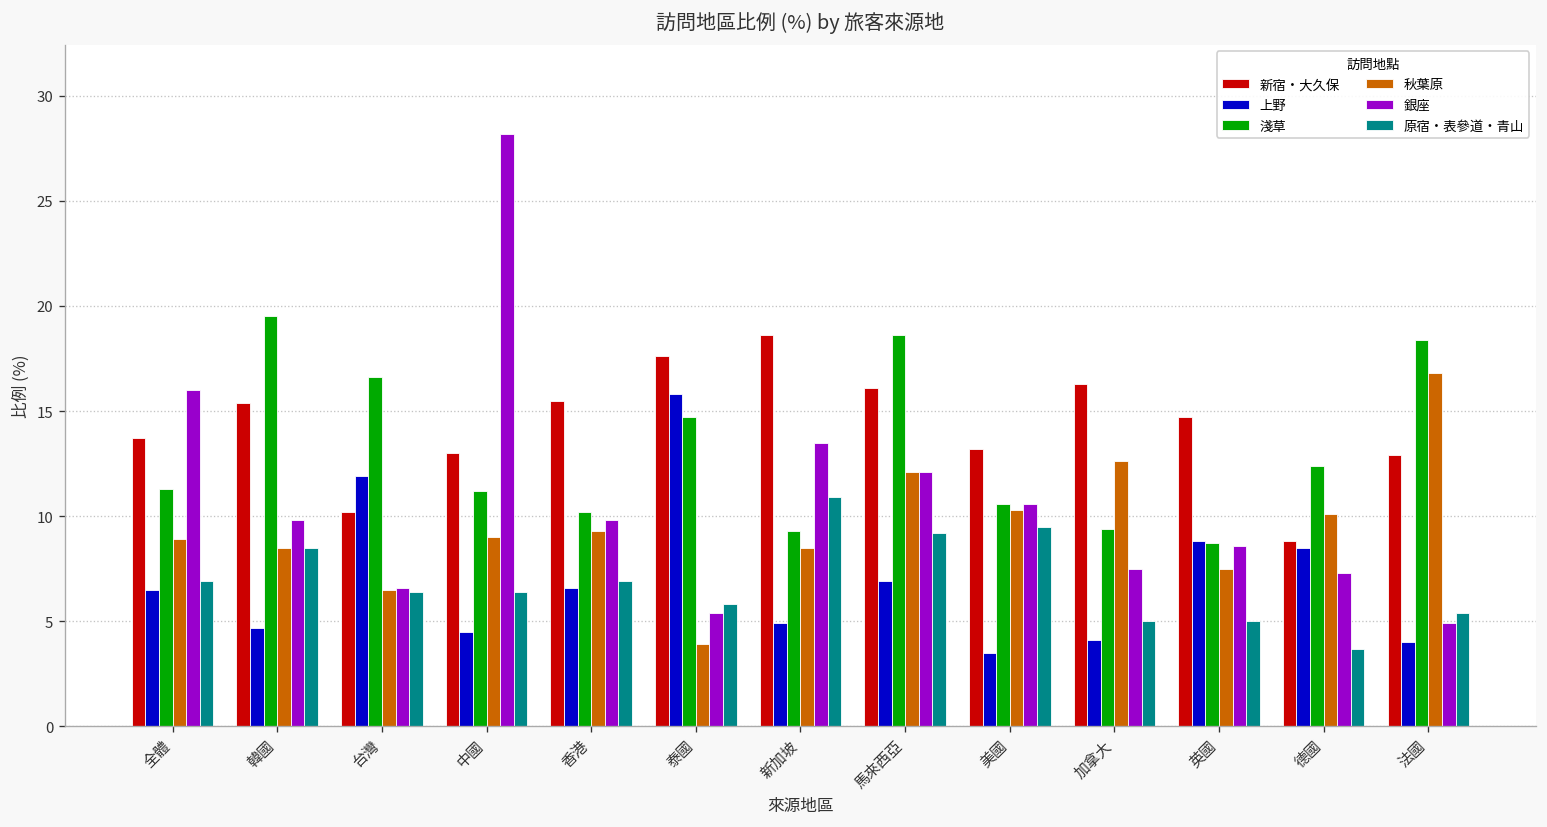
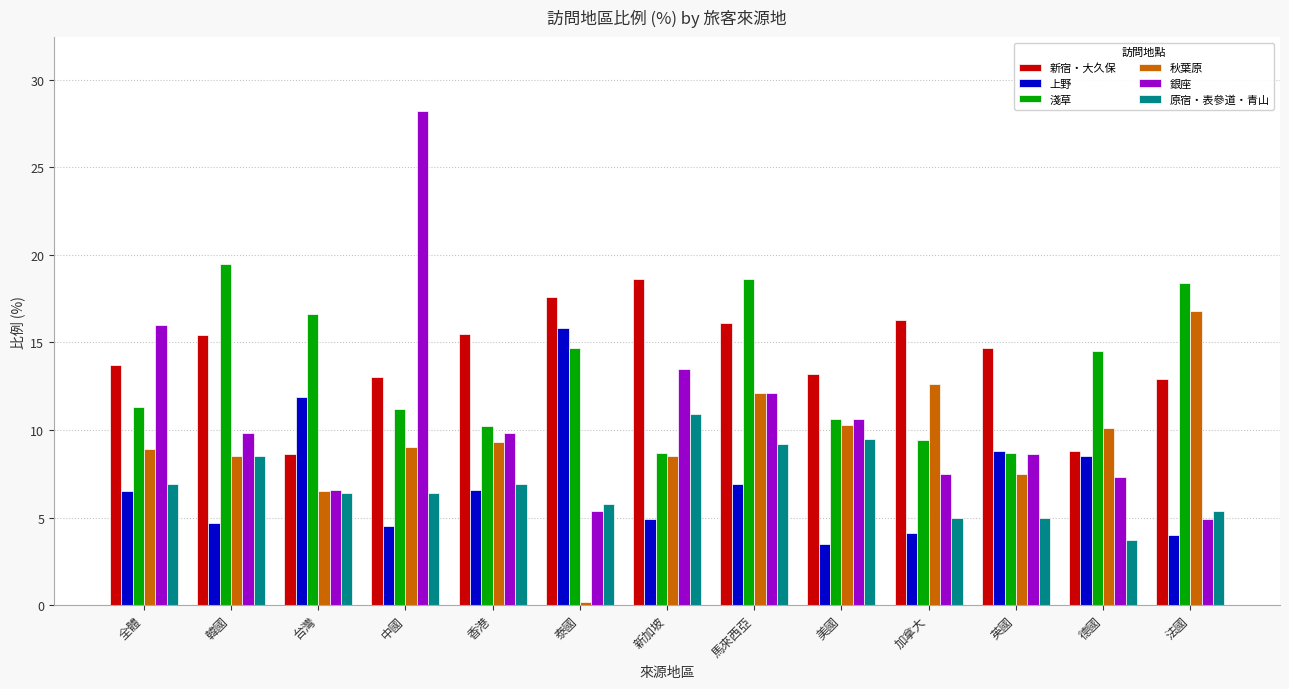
  {
    "新宿・大久保": {
      "全體": 13.7,
      "韓國": 15.4,
-     "台灣": 10.2,
+     "台灣": 8.6,
      "中國": 13.0,
      "香港": 15.5,
      "泰國": 17.6,
      "新加坡": 18.6,
      "馬來西亞": 16.1,
      "美國": 13.2,
      "加拿大": 16.3,
      "英國": 14.7,
      "德國": 8.8,
      "法國": 12.9
    },
    "上野": {
      "全體": 6.5,
      "韓國": 4.7,
      "台灣": 11.9,
      "中國": 4.5,
      "香港": 6.6,
      "泰國": 15.8,
      "新加坡": 4.9,
      "馬來西亞": 6.9,
      "美國": 3.5,
      "加拿大": 4.1,
      "英國": 8.8,
      "德國": 8.5,
      "法國": 4.0
    },
    "淺草": {
      "全體": 11.3,
      "韓國": 19.5,
      "台灣": 16.6,
      "中國": 11.2,
      "香港": 10.2,
      "泰國": 14.7,
-     "新加坡": 9.3,
+     "新加坡": 8.7,
      "馬來西亞": 18.6,
      "美國": 10.6,
      "加拿大": 9.4,
      "英國": 8.7,
-     "德國": 12.4,
+     "德國": 14.5,
      "法國": 18.4
    },
    "秋葉原": {
      "全體": 8.9,
      "韓國": 8.5,
      "台灣": 6.5,
      "中國": 9.0,
      "香港": 9.3,
-     "泰國": 3.9,
+     "泰國": 0.2,
      "新加坡": 8.5,
      "馬來西亞": 12.1,
      "美國": 10.3,
      "加拿大": 12.6,
      "英國": 7.5,
      "德國": 10.1,
      "法國": 16.8
    },
    "銀座": {
      "全體": 16.0,
      "韓國": 9.8,
      "台灣": 6.6,
      "中國": 28.2,
      "香港": 9.8,
      "泰國": 5.4,
      "新加坡": 13.5,
      "馬來西亞": 12.1,
      "美國": 10.6,
      "加拿大": 7.5,
      "英國": 8.6,
      "德國": 7.3,
      "法國": 4.9
    },
    "原宿・表參道・青山": {
      "全體": 6.9,
      "韓國": 8.5,
      "台灣": 6.4,
      "中國": 6.4,
      "香港": 6.9,
      "泰國": 5.8,
      "新加坡": 10.9,
      "馬來西亞": 9.2,
      "美國": 9.5,
      "加拿大": 5.0,
      "英國": 5.0,
      "德國": 3.7,
      "法國": 5.4
    }
  }
